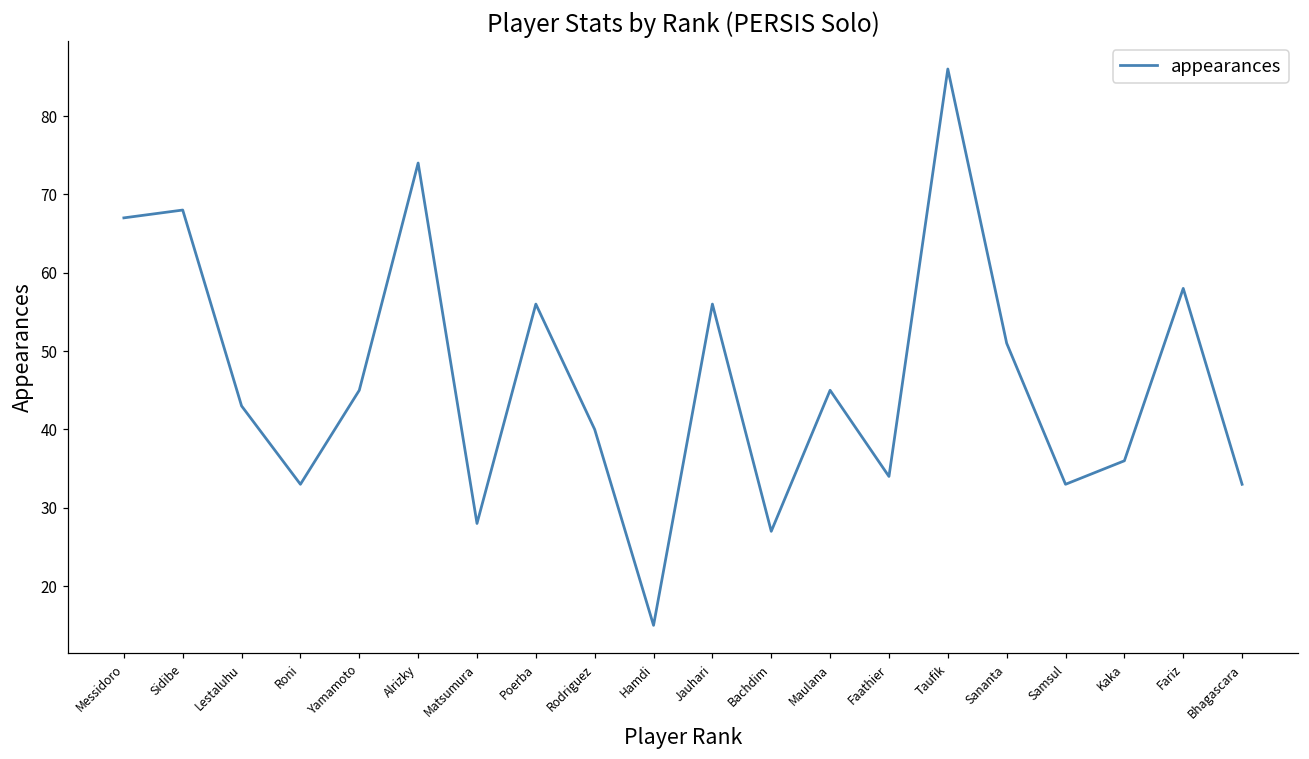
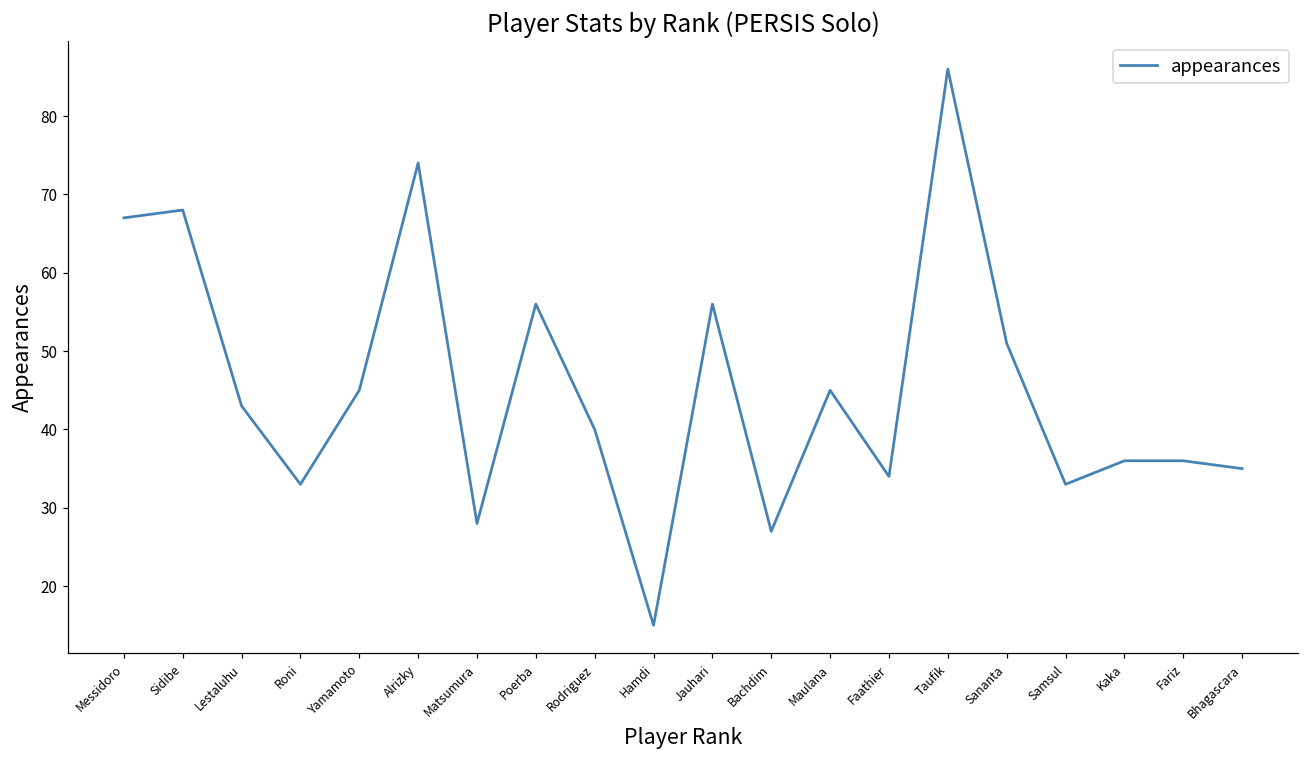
  {
    "Messidoro": 67,
    "Sidibe": 68,
    "Lestaluhu": 43,
    "Roni": 33,
    "Yamamoto": 45,
    "Alrizky": 74,
    "Matsumura": 28,
    "Poerba": 56,
    "Rodriguez": 40,
    "Hamdi": 15,
    "Jauhari": 56,
    "Bachdim": 27,
    "Maulana": 45,
    "Faathier": 34,
    "Taufik": 86,
    "Sananta": 51,
    "Samsul": 33,
    "Kaka": 36,
-   "Fariz": 58,
-   "Bhagascara": 33
+   "Fariz": 36,
+   "Bhagascara": 35
  }
